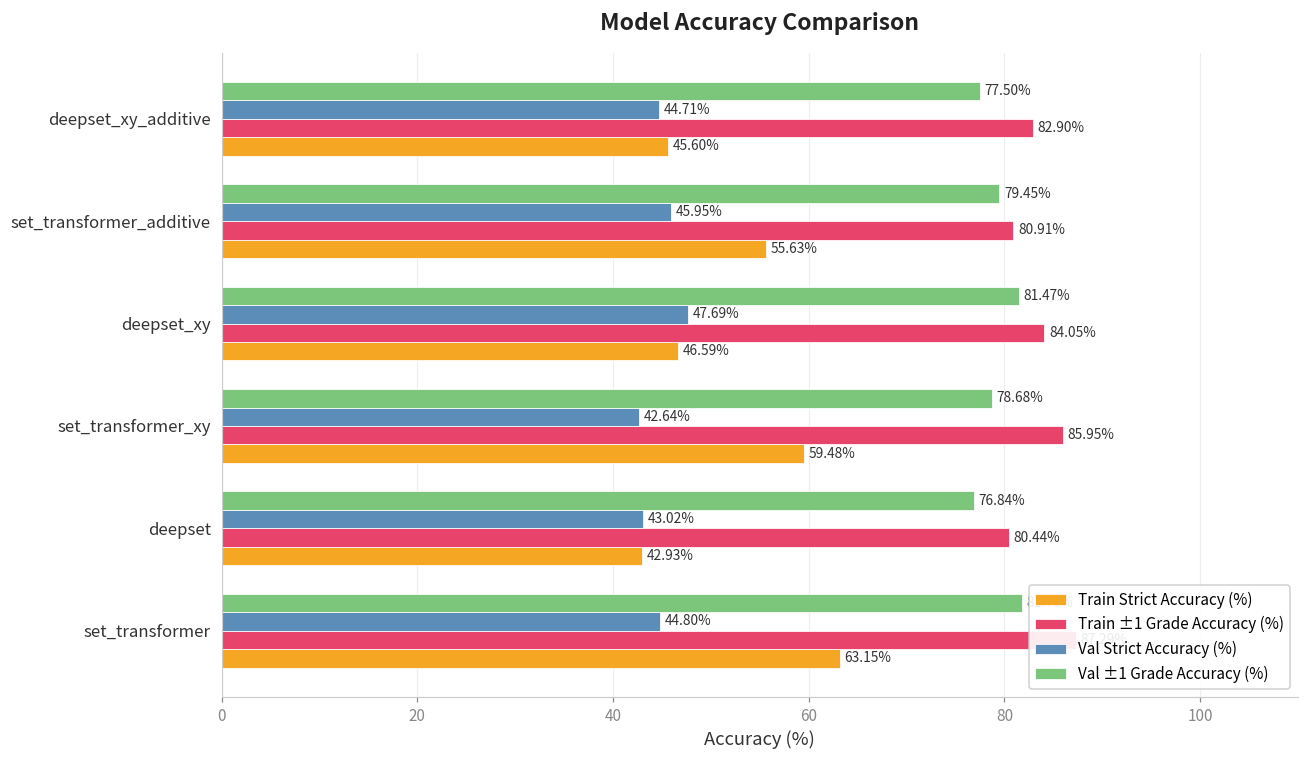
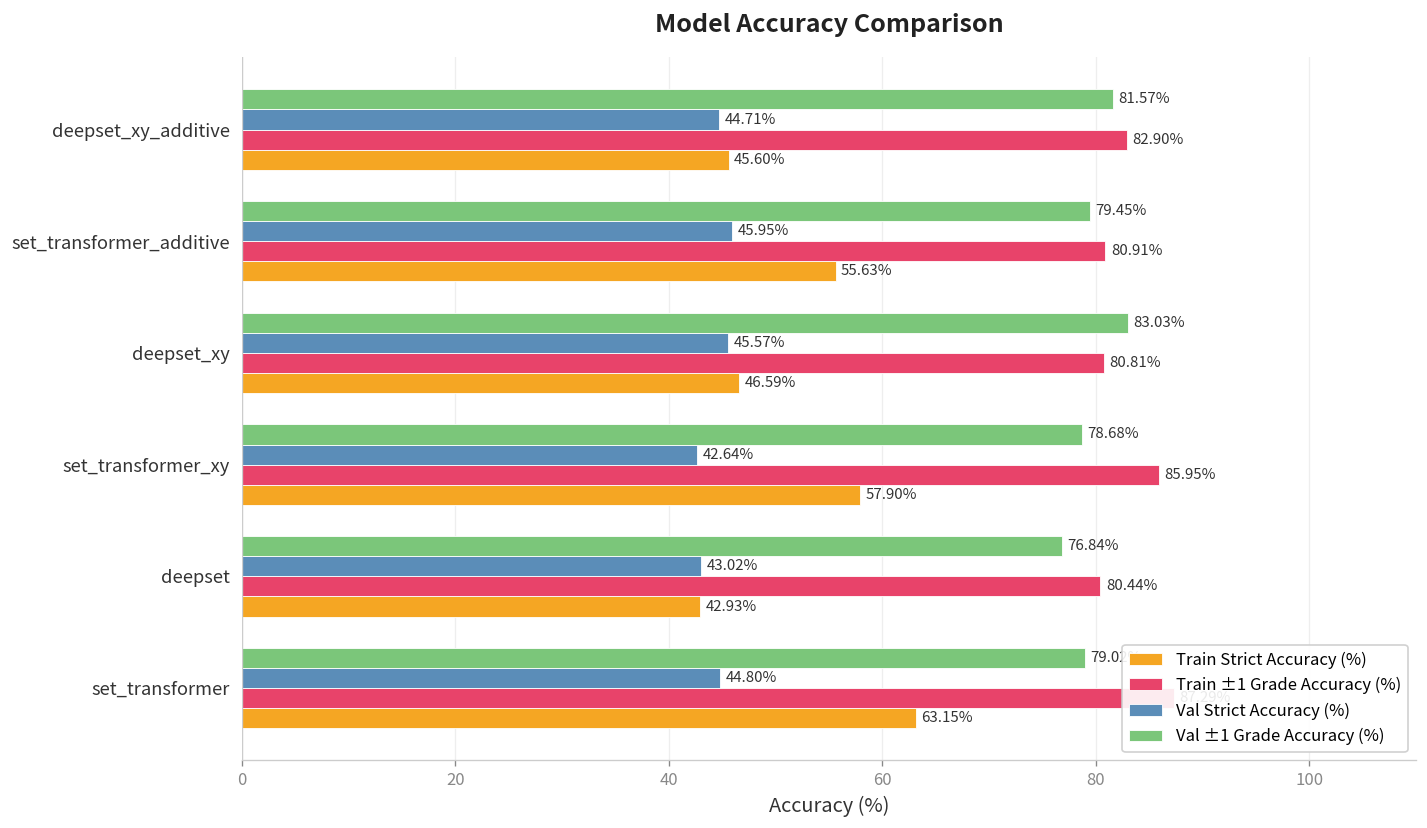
  {
    "Train Strict Accuracy (%)": {
      "deepset_xy_additive": "45.60%",
      "set_transformer_additive": "55.63%",
      "deepset_xy": "46.59%",
-     "set_transformer_xy": "59.48%",
+     "set_transformer_xy": "57.90%",
      "deepset": "42.93%",
      "set_transformer": "63.15%"
    },
    "Train ±1 Grade Accuracy (%)": {
      "deepset_xy_additive": "82.90%",
      "set_transformer_additive": "80.91%",
-     "deepset_xy": "84.05%",
+     "deepset_xy": "80.81%",
      "set_transformer_xy": "85.95%",
      "deepset": "80.44%"
    },
    "Val Strict Accuracy (%)": {
      "deepset_xy_additive": "44.71%",
      "set_transformer_additive": "45.95%",
-     "deepset_xy": "47.69%",
+     "deepset_xy": "45.57%",
      "set_transformer_xy": "42.64%",
      "deepset": "43.02%",
      "set_transformer": "44.80%"
    },
    "Val ±1 Grade Accuracy (%)": {
-     "deepset_xy_additive": "77.50%",
+     "deepset_xy_additive": "81.57%",
      "set_transformer_additive": "79.45%",
-     "deepset_xy": "81.47%",
+     "deepset_xy": "83.03%",
      "set_transformer_xy": "78.68%",
      "deepset": "76.84%",
-     "set_transformer": "82"
+     "set_transformer": "79"
    }
  }
